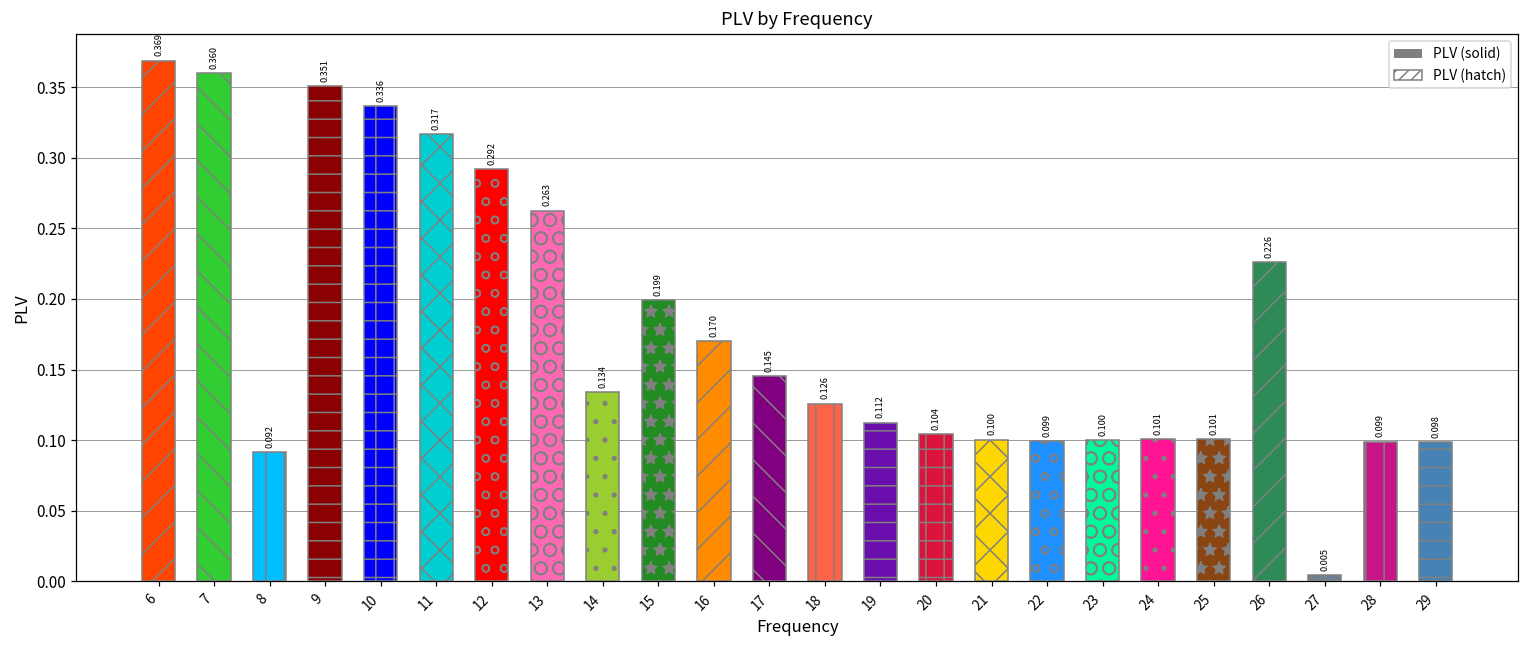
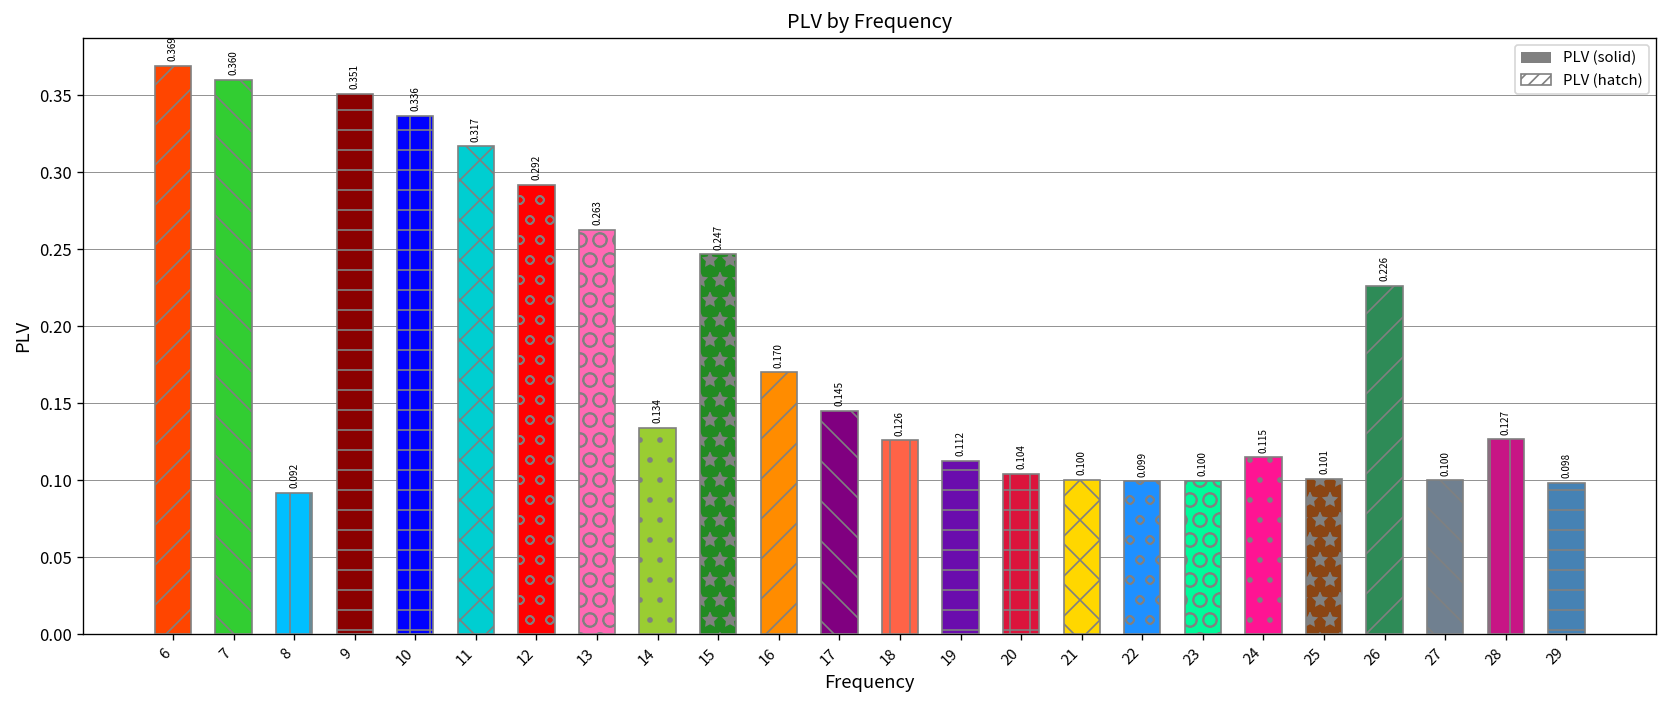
  {
    "6": 0.369,
    "7": 0.360,
    "8": 0.092,
    "9": 0.351,
    "10": 0.336,
    "11": 0.317,
    "12": 0.292,
    "13": 0.263,
    "14": 0.134,
-   "15": 0.199,
+   "15": 0.247,
    "16": 0.170,
    "17": 0.145,
    "18": 0.126,
    "19": 0.112,
    "20": 0.104,
    "21": 0.100,
    "22": 0.099,
    "23": 0.100,
-   "24": 0.101,
+   "24": 0.115,
    "25": 0.101,
    "26": 0.226,
-   "27": 0.005,
-   "28": 0.099,
+   "27": 0.100,
+   "28": 0.127,
    "29": 0.098
  }
